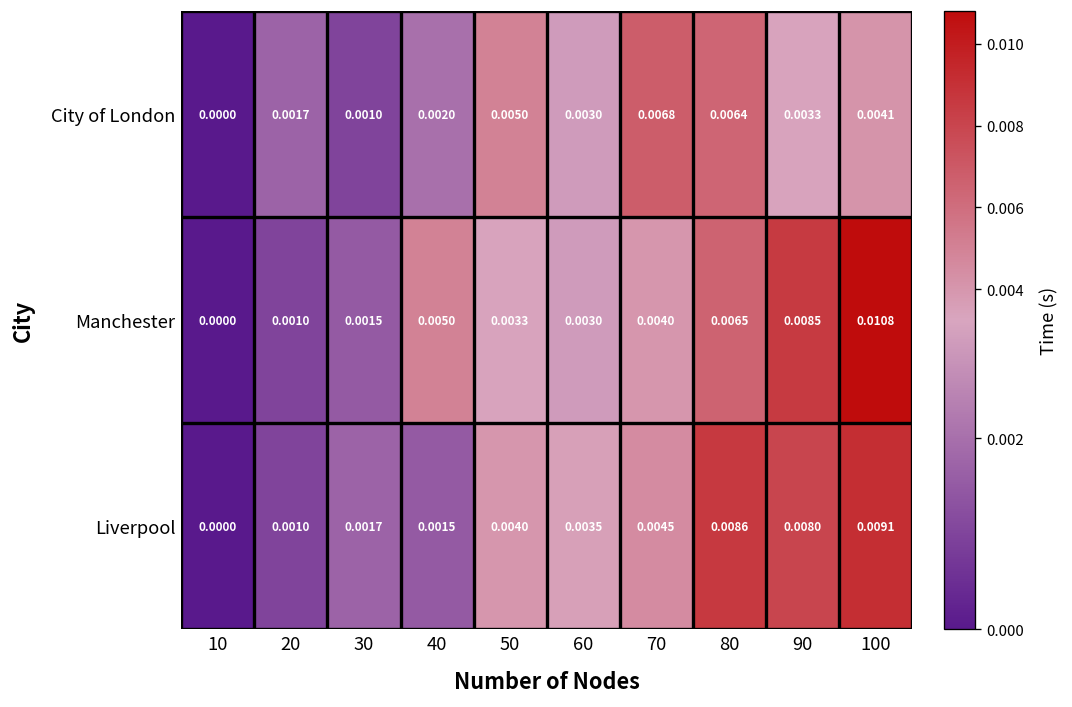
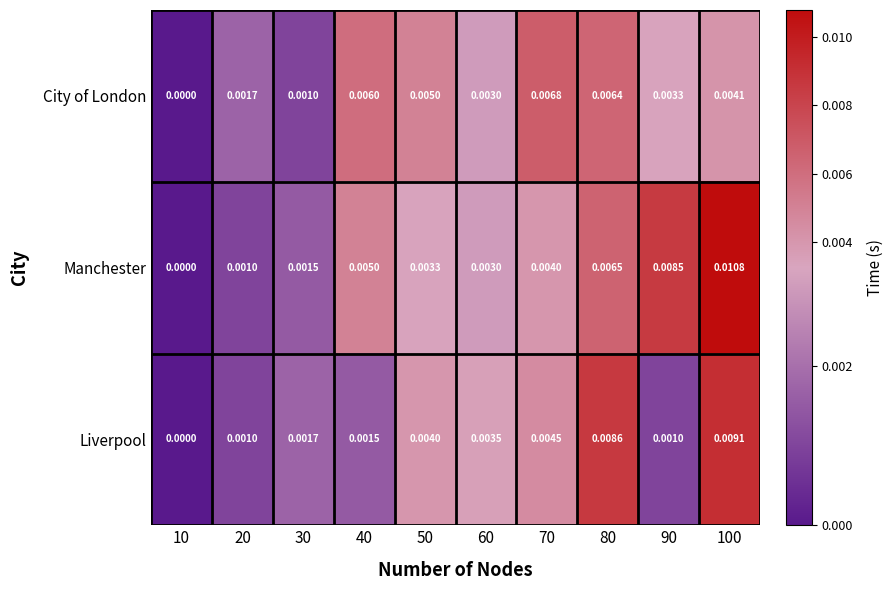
  {
    "City of London": {
      "10": 0.0000,
      "20": 0.0017,
      "30": 0.0010,
-     "40": 0.0020,
+     "40": 0.0060,
      "50": 0.0050,
      "60": 0.0030,
      "70": 0.0068,
      "80": 0.0064,
      "90": 0.0033,
      "100": 0.0041
    },
    "Manchester": {
      "10": 0.0000,
      "20": 0.0010,
      "30": 0.0015,
      "40": 0.0050,
      "50": 0.0033,
      "60": 0.0030,
      "70": 0.0040,
      "80": 0.0065,
      "90": 0.0085,
      "100": 0.0108
    },
    "Liverpool": {
      "10": 0.0000,
      "20": 0.0010,
      "30": 0.0017,
      "40": 0.0015,
      "50": 0.0040,
      "60": 0.0035,
      "70": 0.0045,
      "80": 0.0086,
-     "90": 0.0080,
+     "90": 0.0010,
      "100": 0.0091
    }
  }
